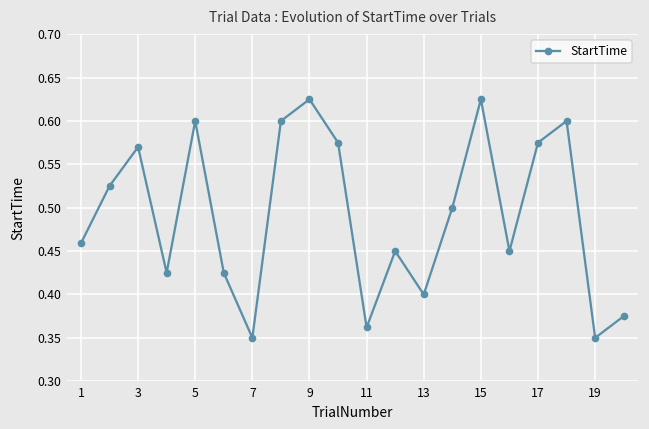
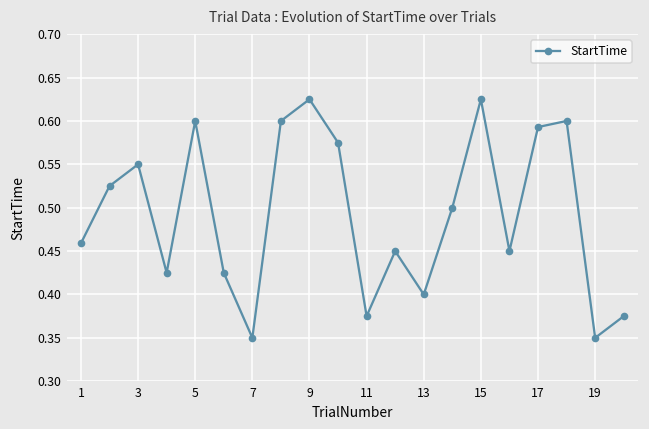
  {
    "1": 0.46,
-   "3": 0.57,
+   "3": 0.55,
    "5": 0.60,
    "7": 0.35,
    "9": 0.63,
-   "11": 0.36,
+   "11": 0.38,
    "13": 0.40,
    "15": 0.63,
-   "17": 0.58,
+   "17": 0.59,
    "19": 0.35
  }
